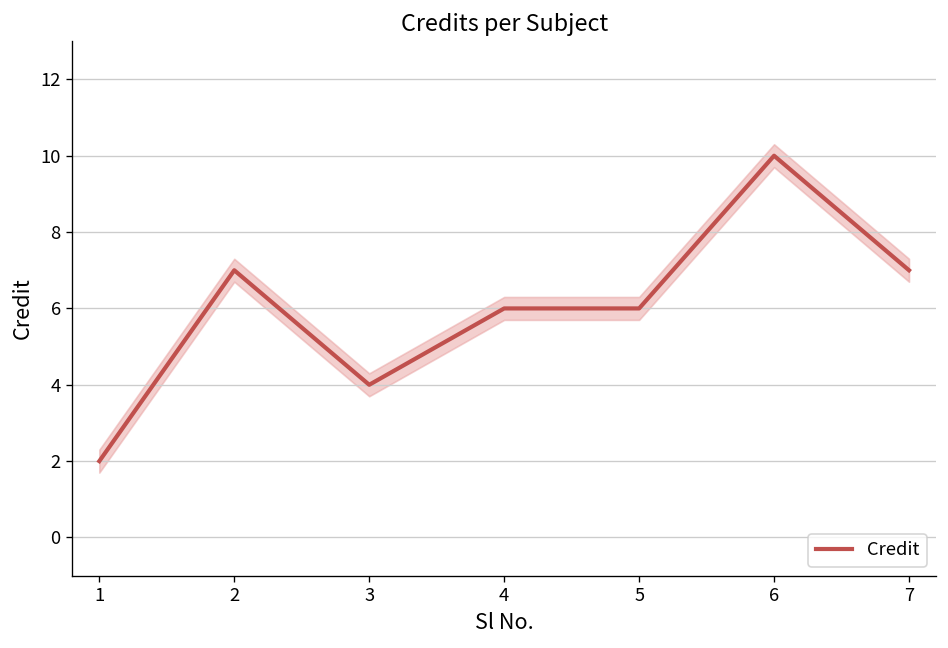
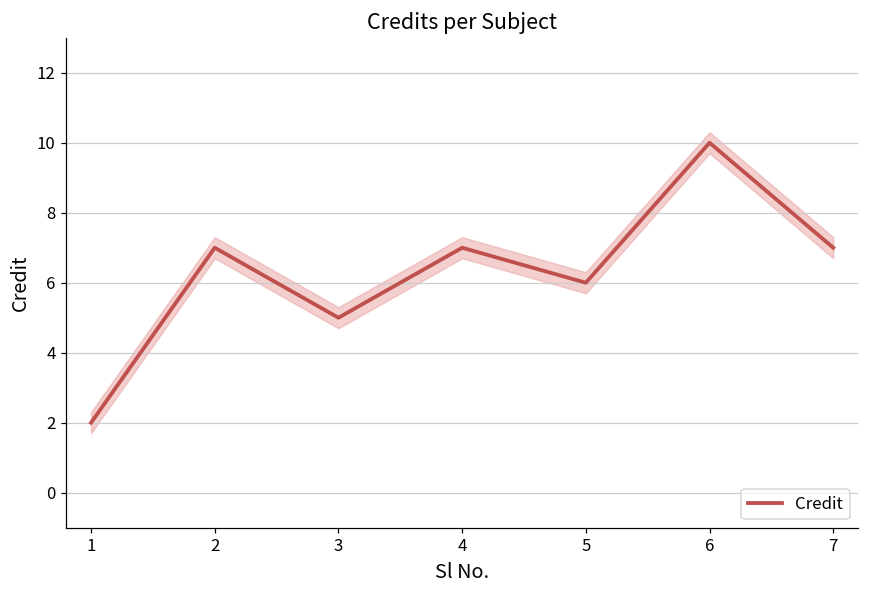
  {
    "Credit": {
      "1": 2,
      "2": 7,
-     "3": 4,
-     "4": 6,
+     "3": 5,
+     "4": 7,
      "5": 6,
      "6": 10,
      "7": 7
    }
  }
